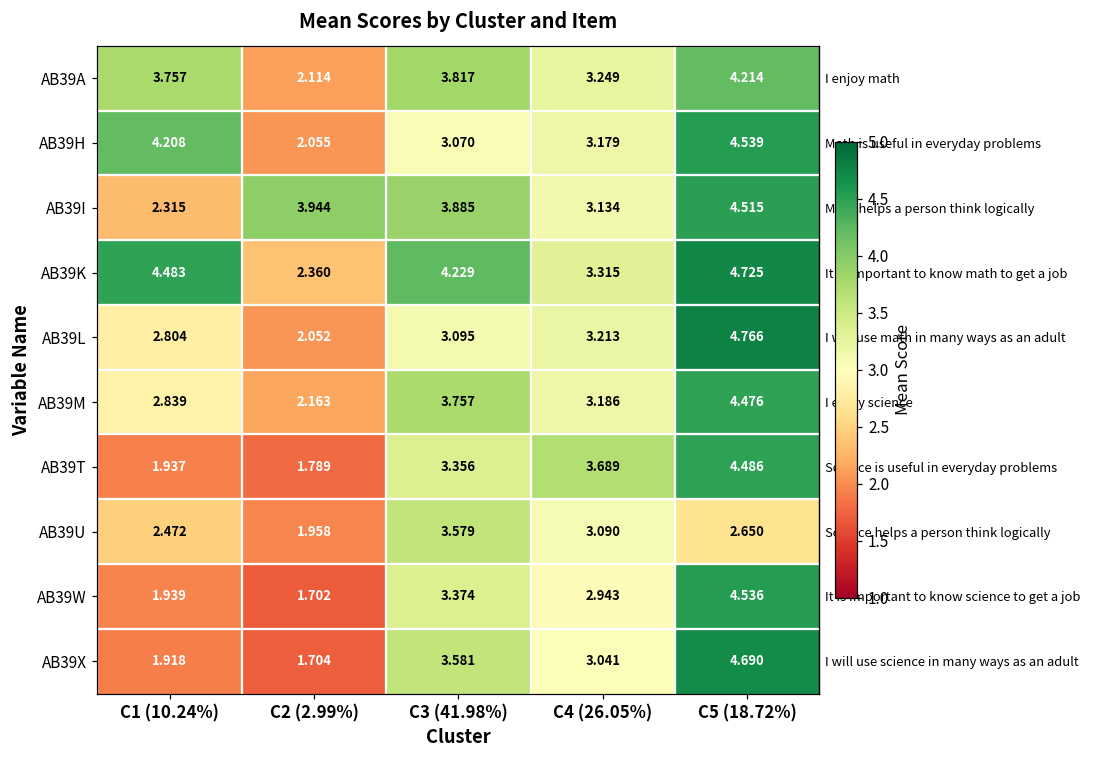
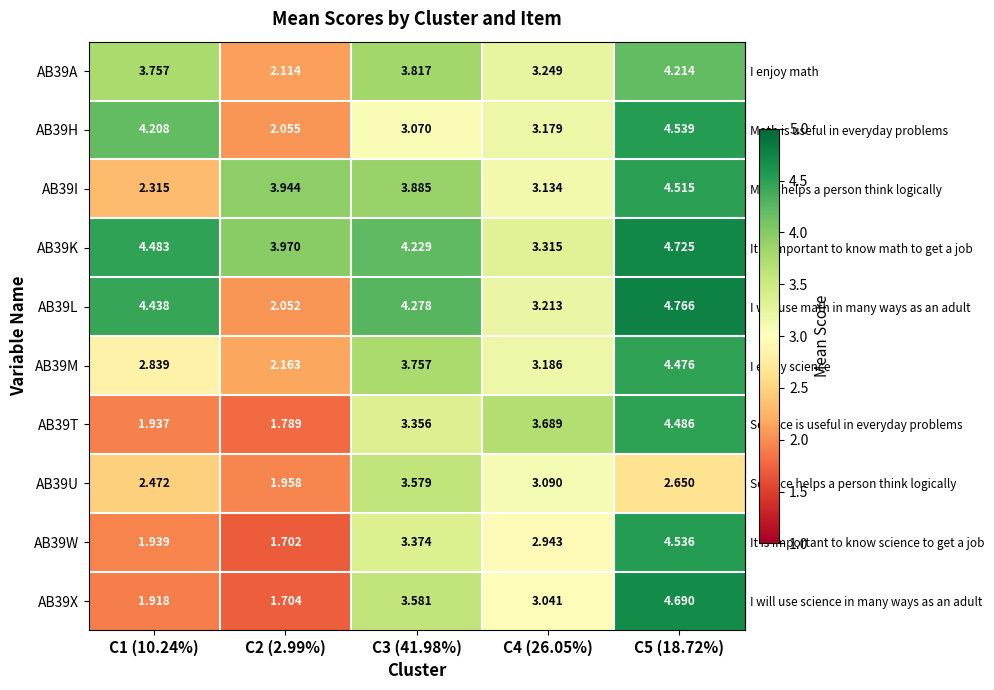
  {
    "AB39A": {
      "C1 (10.24%)": 3.757,
      "C2 (2.99%)": 2.114,
      "C3 (41.98%)": 3.817,
      "C4 (26.05%)": 3.249,
      "C5 (18.72%)": 4.214
    },
    "AB39H": {
      "C1 (10.24%)": 4.208,
      "C2 (2.99%)": 2.055,
      "C3 (41.98%)": 3.070,
      "C4 (26.05%)": 3.179,
      "C5 (18.72%)": 4.539
    },
    "AB39I": {
      "C1 (10.24%)": 2.315,
      "C2 (2.99%)": 3.944,
      "C3 (41.98%)": 3.885,
      "C4 (26.05%)": 3.134,
      "C5 (18.72%)": 4.515
    },
    "AB39K": {
      "C1 (10.24%)": 4.483,
-     "C2 (2.99%)": 2.360,
+     "C2 (2.99%)": 3.970,
      "C3 (41.98%)": 4.229,
      "C4 (26.05%)": 3.315,
      "C5 (18.72%)": 4.725
    },
    "AB39L": {
-     "C1 (10.24%)": 2.804,
+     "C1 (10.24%)": 4.438,
      "C2 (2.99%)": 2.052,
-     "C3 (41.98%)": 3.095,
+     "C3 (41.98%)": 4.278,
      "C4 (26.05%)": 3.213,
      "C5 (18.72%)": 4.766
    },
    "AB39M": {
      "C1 (10.24%)": 2.839,
      "C2 (2.99%)": 2.163,
      "C3 (41.98%)": 3.757,
      "C4 (26.05%)": 3.186,
      "C5 (18.72%)": 4.476
    },
    "AB39T": {
      "C1 (10.24%)": 1.937,
      "C2 (2.99%)": 1.789,
      "C3 (41.98%)": 3.356,
      "C4 (26.05%)": 3.689,
      "C5 (18.72%)": 4.486
    },
    "AB39U": {
      "C1 (10.24%)": 2.472,
      "C2 (2.99%)": 1.958,
      "C3 (41.98%)": 3.579,
      "C4 (26.05%)": 3.090,
      "C5 (18.72%)": 2.650
    },
    "AB39W": {
      "C1 (10.24%)": 1.939,
      "C2 (2.99%)": 1.702,
      "C3 (41.98%)": 3.374,
      "C4 (26.05%)": 2.943,
      "C5 (18.72%)": 4.536
    },
    "AB39X": {
      "C1 (10.24%)": 1.918,
      "C2 (2.99%)": 1.704,
      "C3 (41.98%)": 3.581,
      "C4 (26.05%)": 3.041,
      "C5 (18.72%)": 4.690
    }
  }
